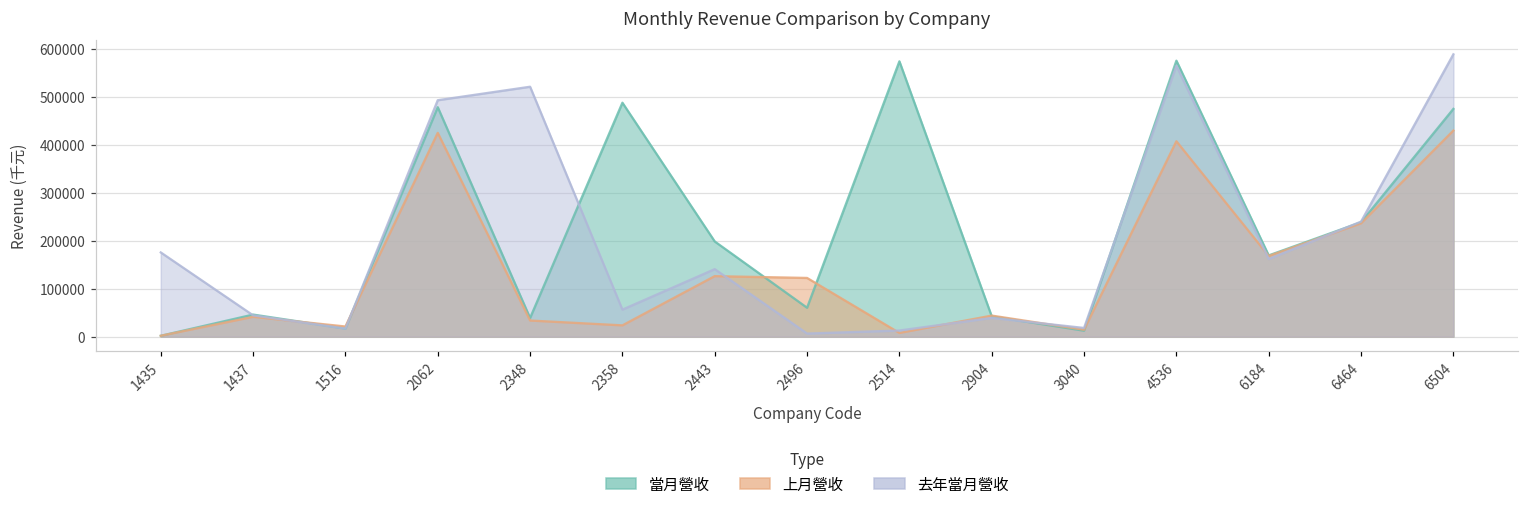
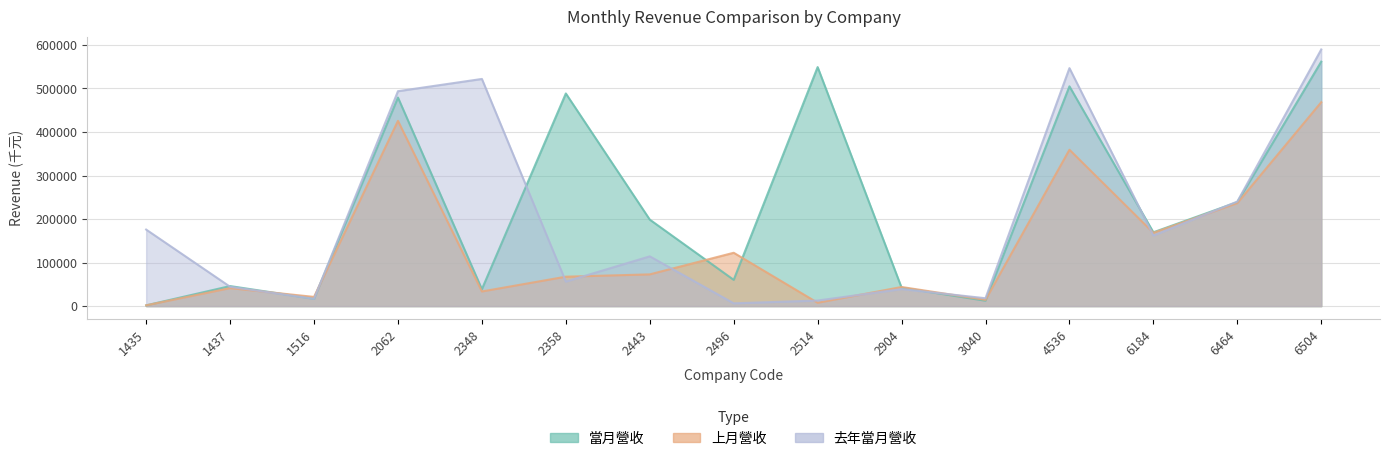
  {
    "當月營收": {
      "2062": 480000,
      "2358": 490000,
      "2443": 200000,
      "2496": 60000,
-     "2514": 580000,
-     "4536": 580000,
-     "6504": 480000
+     "2514": 550000,
+     "4536": 500000,
+     "6504": 560000
    },
    "上月營收": {
      "2062": 430000,
-     "2358": 20000,
-     "2443": 130000,
+     "2358": 70000,
+     "2443": 70000,
      "2496": 120000,
-     "4536": 410000,
-     "6504": 430000
+     "4536": 360000,
+     "6504": 470000
    },
    "去年當月營收": {
      "1435": 180000,
      "2062": 490000,
      "2348": 520000,
      "2358": 60000,
-     "2443": 140000,
+     "2443": 110000,
      "2496": 10000,
-     "4536": 570000,
+     "4536": 550000,
      "6184": 160000,
      "6504": 590000
    }
  }
